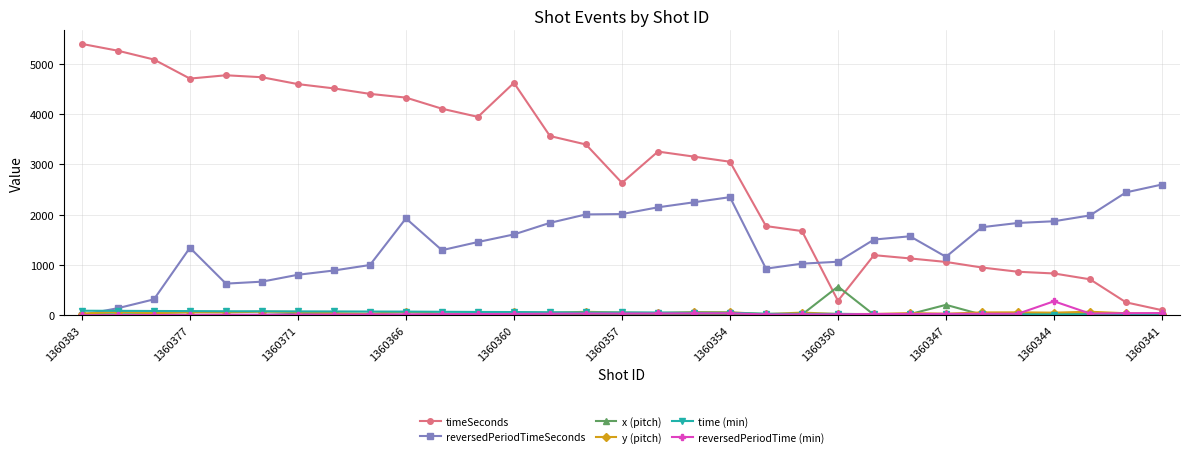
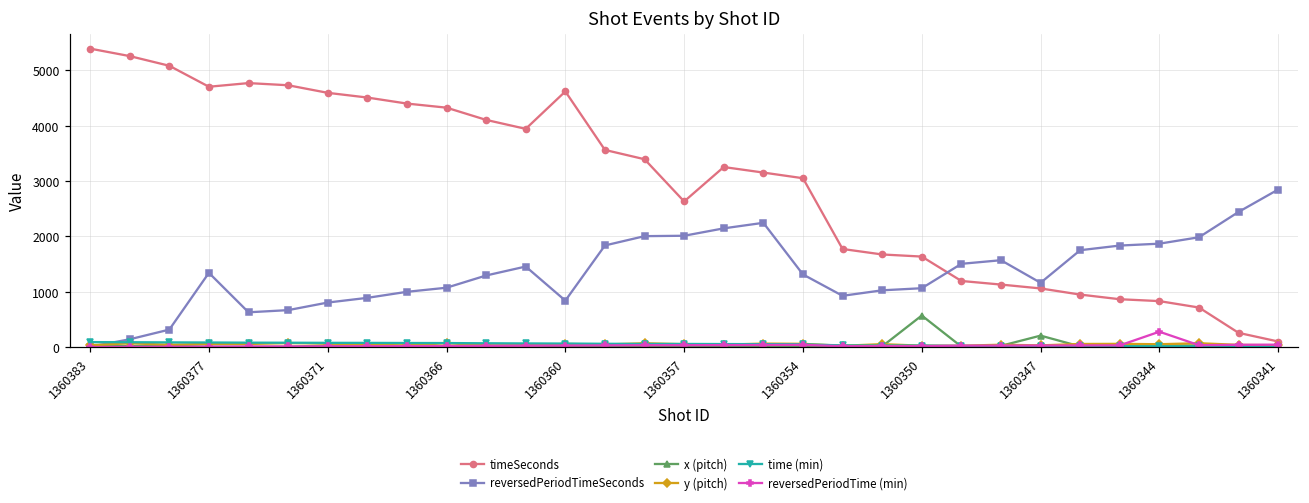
  {
    "timeSeconds": {
      "1360383": 5400,
      "1360377": 4700,
      "1360371": 4600,
      "1360366": 4300,
      "1360360": 4600,
      "1360357": 2600,
      "1360354": 3100,
-     "1360350": 300,
+     "1360350": 1600,
      "1360347": 1100,
      "1360344": 800,
      "1360341": 100
    },
    "reversedPeriodTimeSeconds": {
      "1360377": 1300,
      "1360371": 800,
-     "1360366": 1900,
-     "1360360": 1600,
+     "1360366": 1100,
+     "1360360": 800,
      "1360357": 2000,
-     "1360354": 2300,
+     "1360354": 1300,
      "1360350": 1100,
      "1360347": 1200,
      "1360344": 1900,
-     "1360341": 2600
+     "1360341": 2800
    },
    "x (pitch)": {
      "1360350": 600,
      "1360347": 200
    },
    "time (min)": {
      "1360383": 100
    },
    "reversedPeriodTime (min)": {
      "1360344": 300
    }
  }
